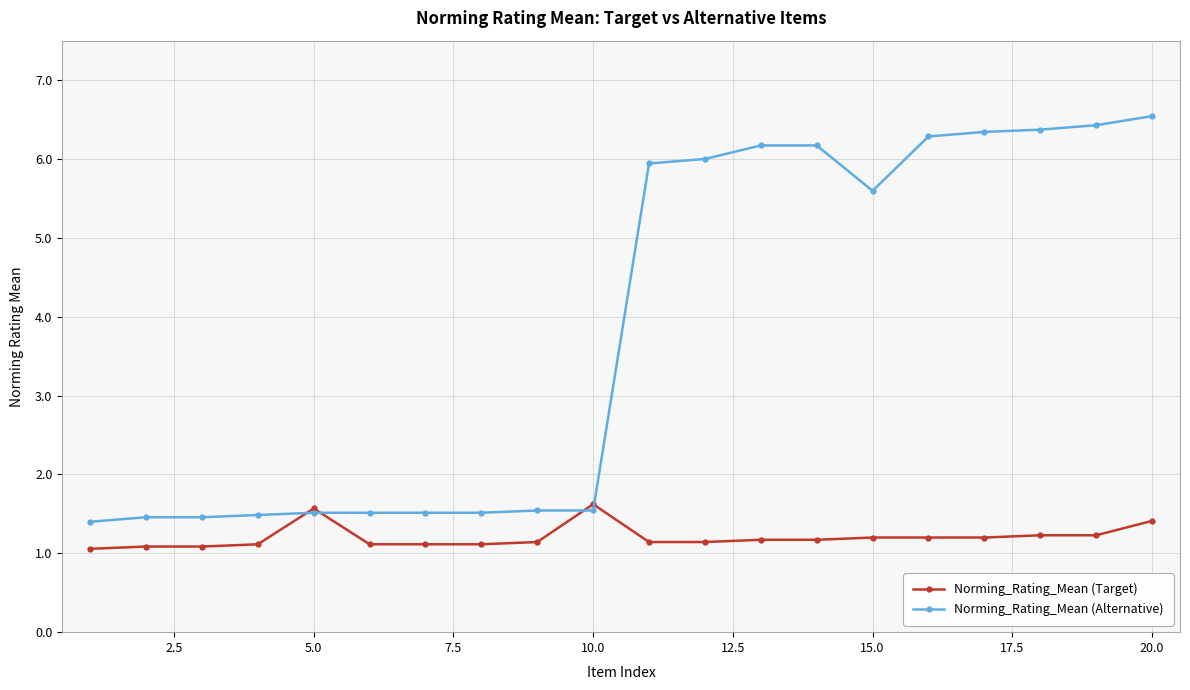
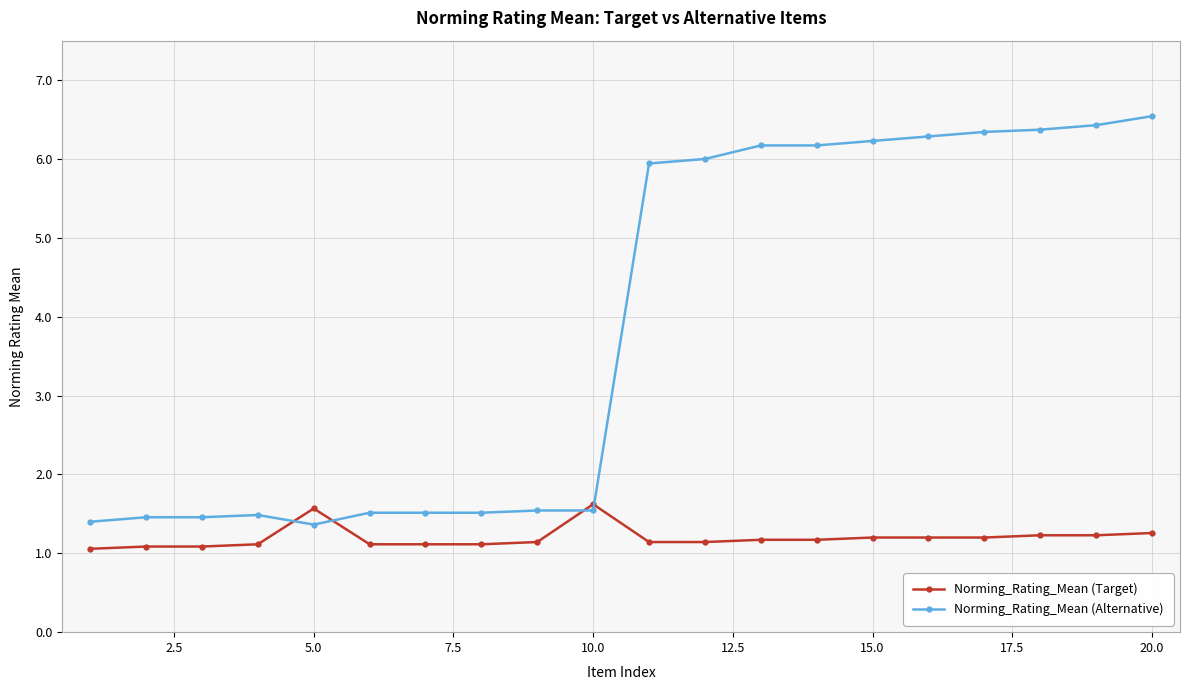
  {
    "Norming_Rating_Mean (Target)": {
      "5.0": 1.6,
      "10.0": 1.6,
      "15.0": 1.2,
-     "20.0": 1.4
+     "20.0": 1.3
    },
    "Norming_Rating_Mean (Alternative)": {
-     "5.0": 1.5,
+     "5.0": 1.4,
      "10.0": 1.5,
-     "15.0": 5.6,
+     "15.0": 6.2,
      "20.0": 6.5
    }
  }
